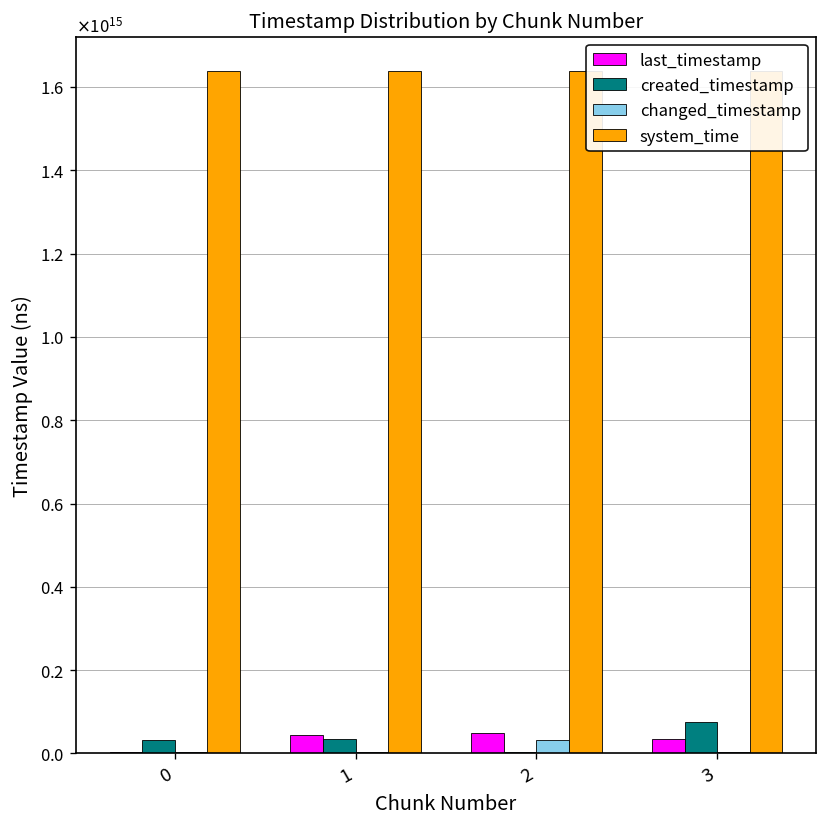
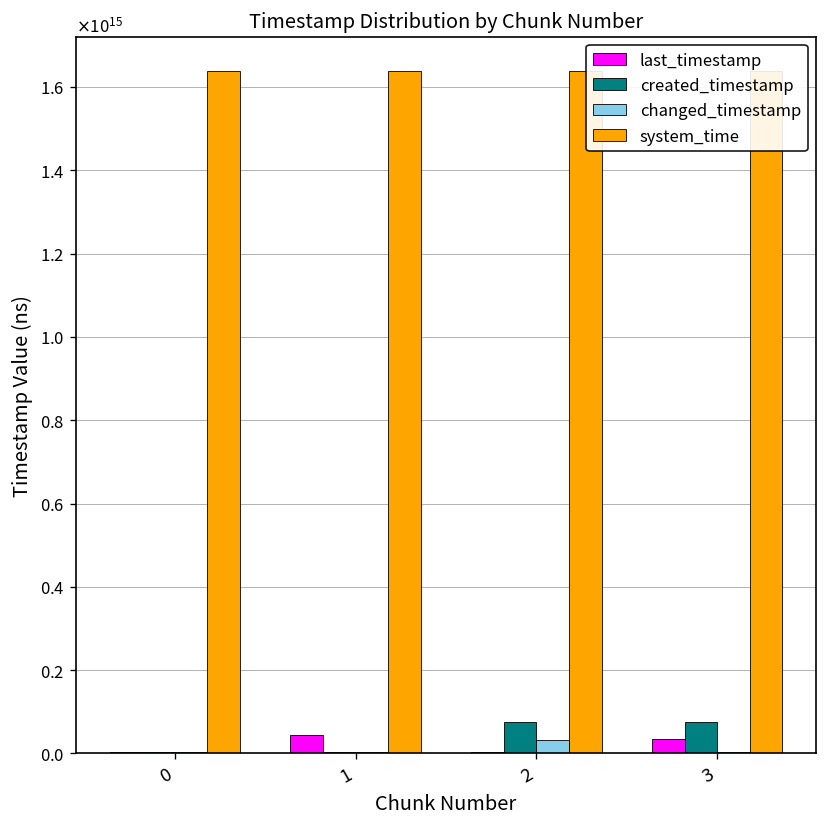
  {
    "last_timestamp": {
      "1": 40000000000000,
-     "2": 50000000000000,
+     "2": 0,
      "3": 30000000000000
    },
    "created_timestamp": {
-     "0": 30000000000000,
-     "1": 30000000000000,
-     "2": 0,
+     "0": 0,
+     "1": 0,
+     "2": 80000000000000,
      "3": 70000000000000
    },
    "changed_timestamp": {
      "2": 30000000000000
    },
    "system_time": {
      "0": 1640000000000000,
      "1": 1640000000000000,
      "2": 1640000000000000
    }
  }
